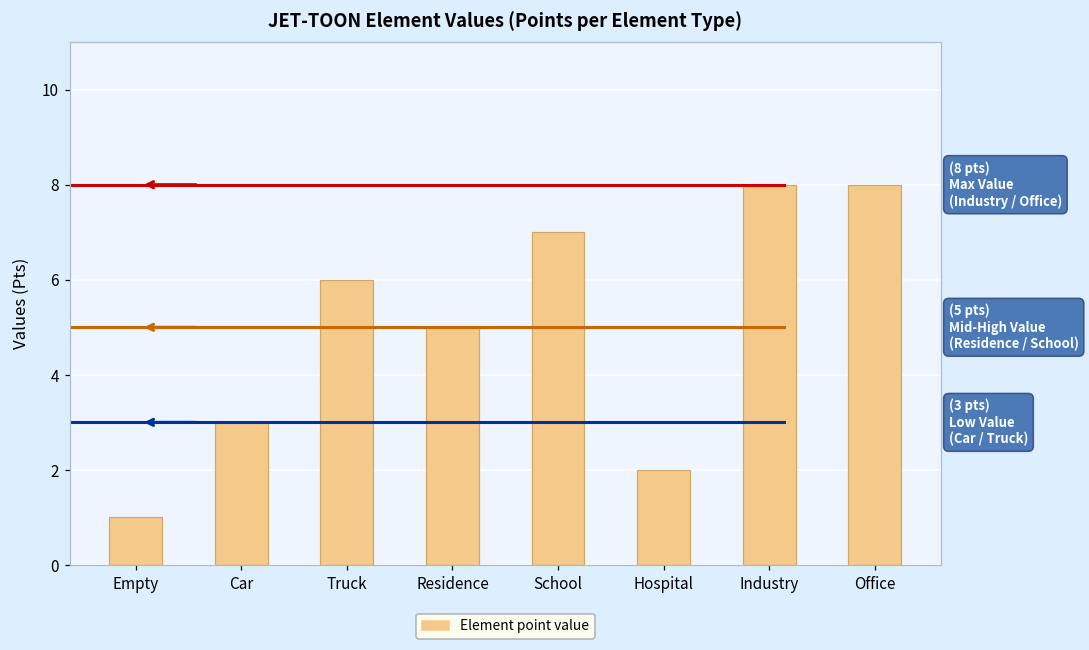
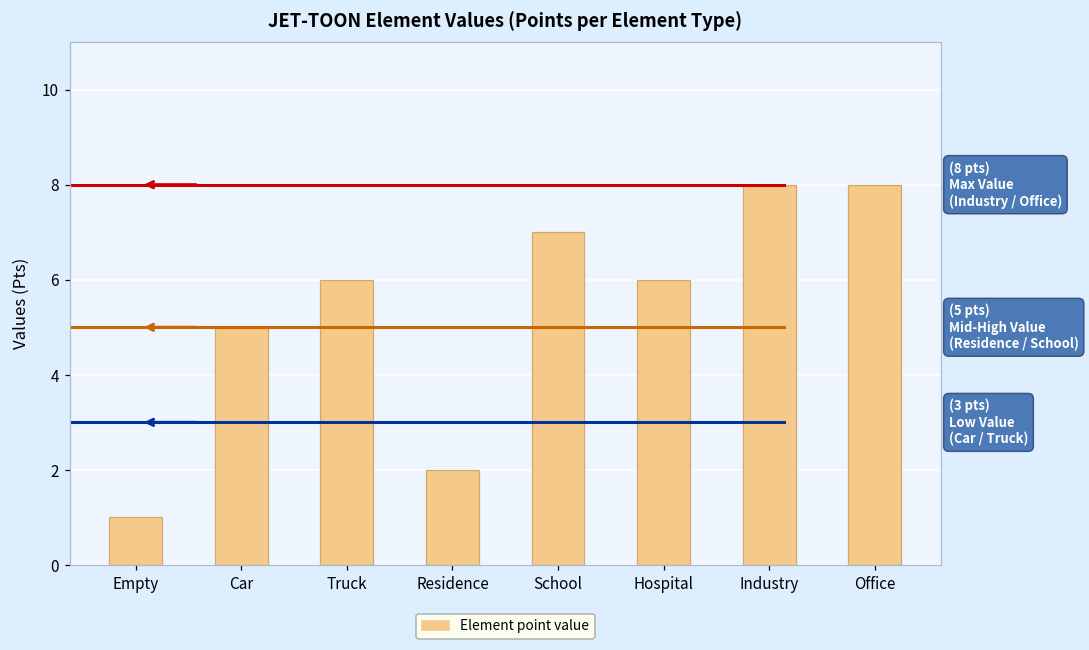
  {
    "Empty": 1,
-   "Car": 3,
+   "Car": 5,
    "Truck": 6,
-   "Residence": 5,
+   "Residence": 2,
    "School": 7,
-   "Hospital": 2,
+   "Hospital": 6,
    "Industry": 8,
    "Office": 8
  }
